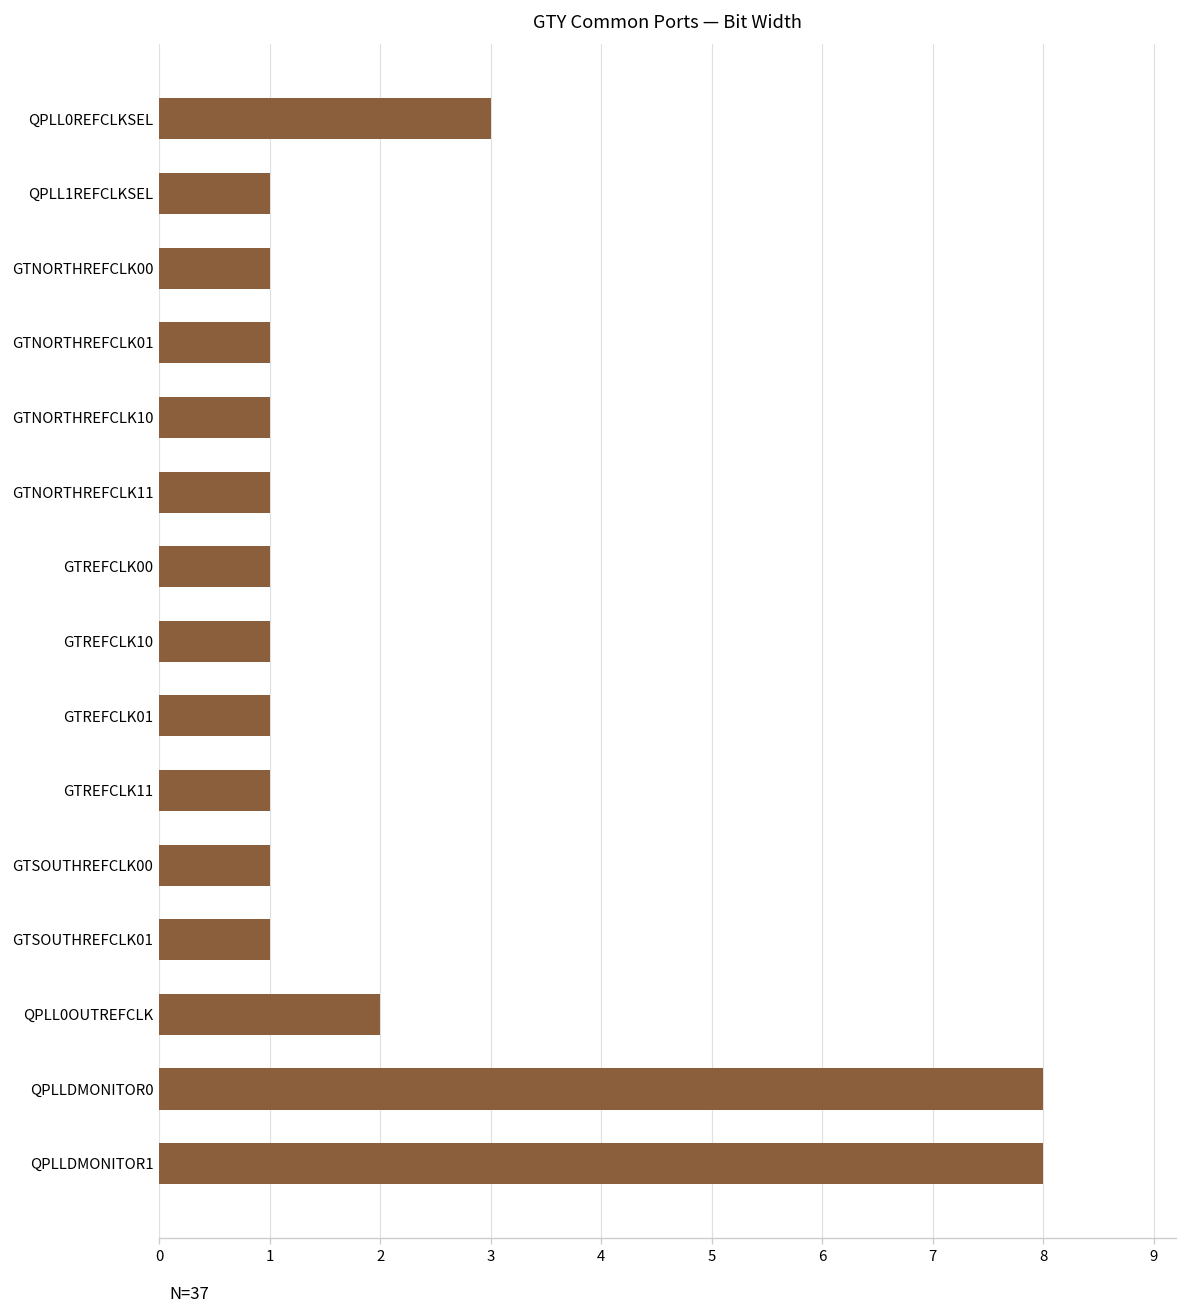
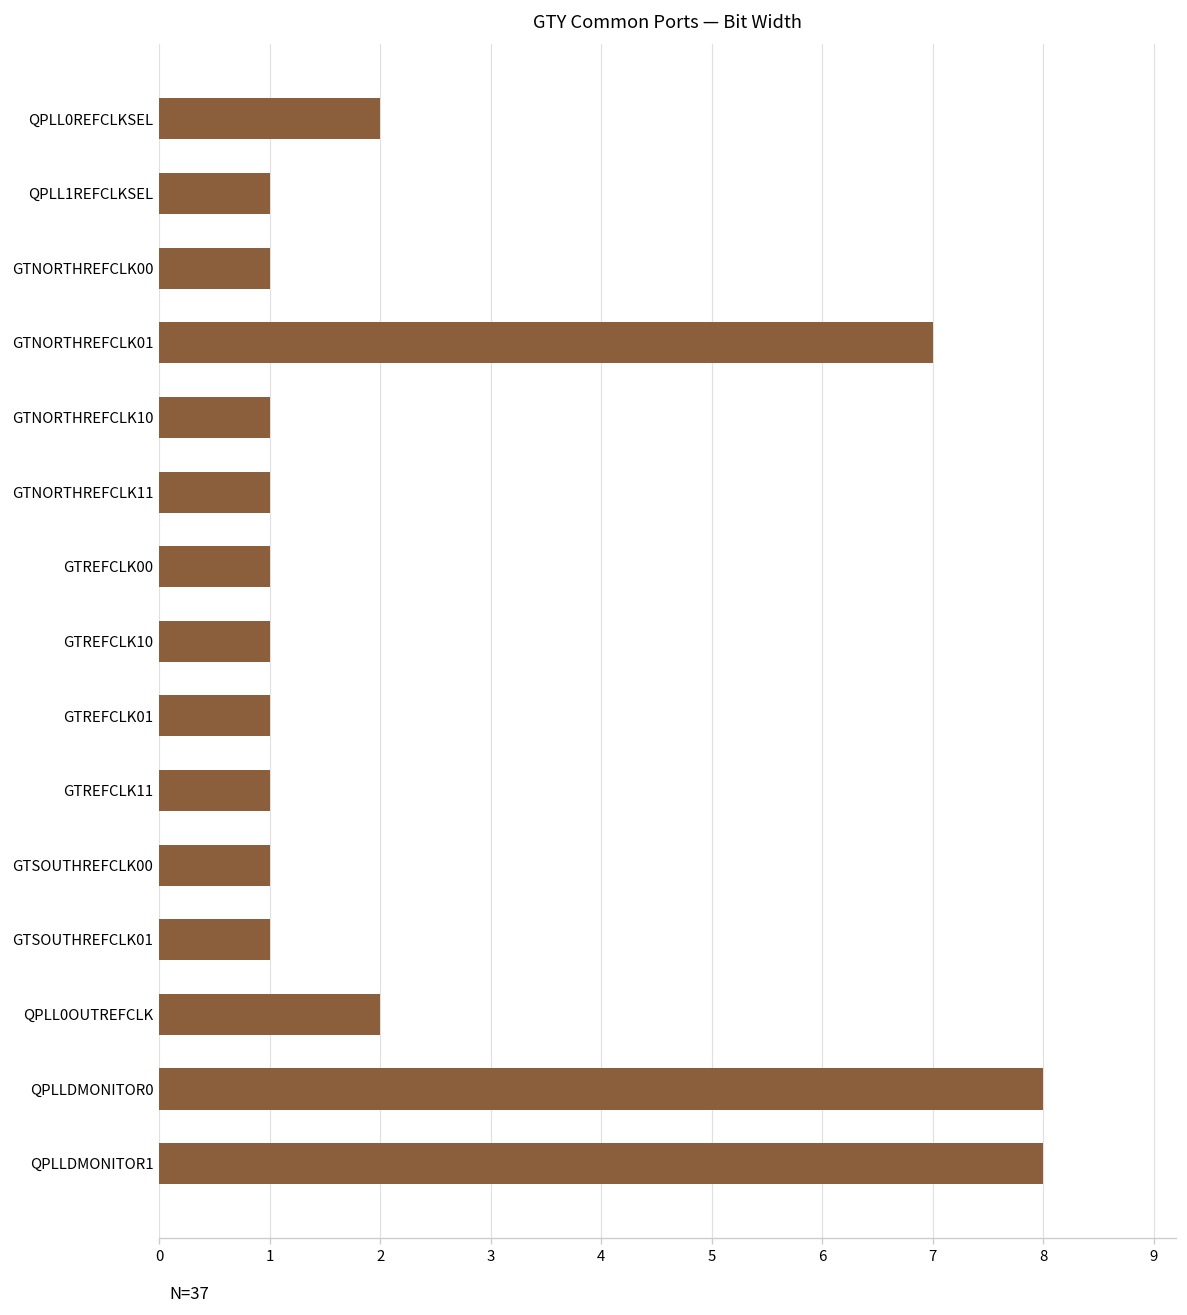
  {
-   "QPLL0REFCLKSEL": 3,
+   "QPLL0REFCLKSEL": 2,
    "QPLL1REFCLKSEL": 1,
    "GTNORTHREFCLK00": 1,
-   "GTNORTHREFCLK01": 1,
+   "GTNORTHREFCLK01": 7,
    "GTNORTHREFCLK10": 1,
    "GTNORTHREFCLK11": 1,
    "GTREFCLK00": 1,
    "GTREFCLK10": 1,
    "GTREFCLK01": 1,
    "GTREFCLK11": 1,
    "GTSOUTHREFCLK00": 1,
    "GTSOUTHREFCLK01": 1,
    "QPLL0OUTREFCLK": 2,
    "QPLLDMONITOR0": 8,
    "QPLLDMONITOR1": 8
  }
